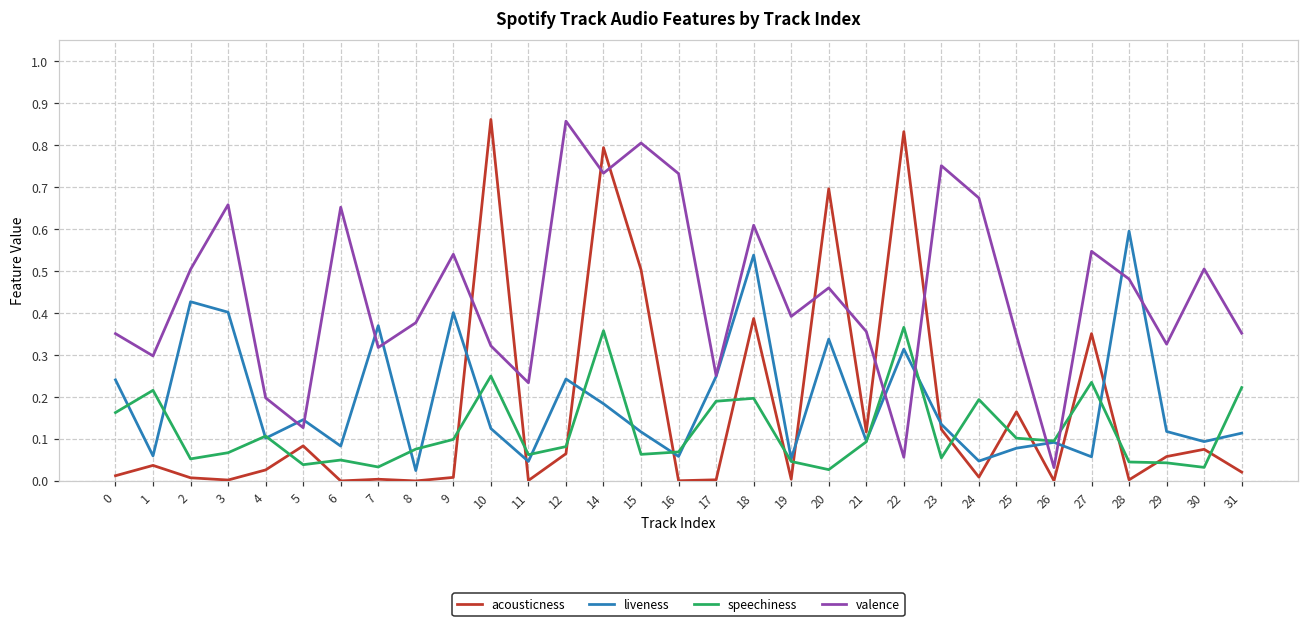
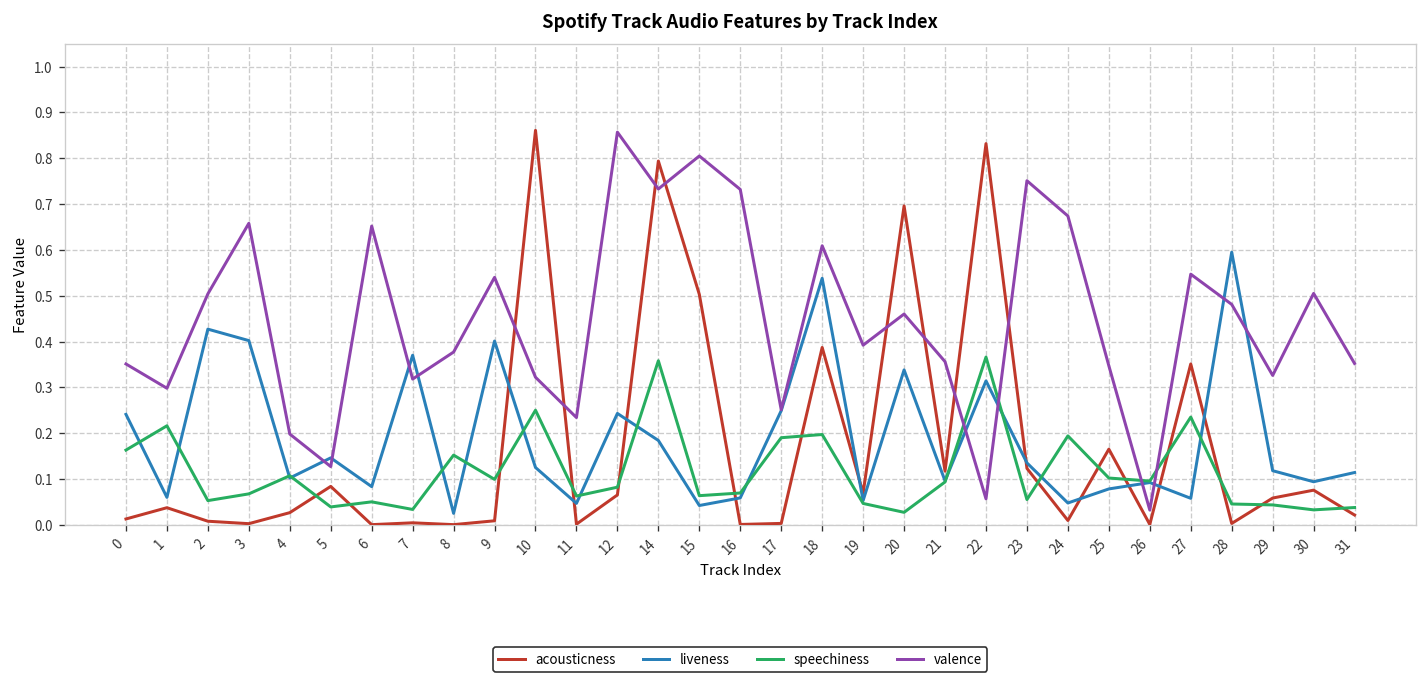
  {
    "acousticness": {
      "0": 0.01,
      "1": 0.04,
      "2": 0.01,
      "3": 0.00,
      "4": 0.03,
      "5": 0.08,
      "6": 0.00,
      "7": 0.00,
      "8": 0.00,
      "9": 0.01,
      "10": 0.86,
      "11": 0.00,
      "12": 0.07,
      "14": 0.79,
      "15": 0.50,
      "16": 0.00,
      "17": 0.00,
      "18": 0.39,
-     "19": 0.00,
+     "19": 0.07,
      "20": 0.70,
      "21": 0.12,
      "22": 0.83,
      "23": 0.12,
      "24": 0.01,
      "25": 0.17,
      "26": 0.00,
      "27": 0.35,
      "28": 0.00,
      "29": 0.06,
      "30": 0.08,
      "31": 0.02
    },
    "liveness": {
      "0": 0.24,
      "1": 0.06,
      "2": 0.43,
      "3": 0.40,
      "5": 0.15,
      "6": 0.08,
      "7": 0.37,
      "8": 0.02,
      "9": 0.40,
      "10": 0.13,
      "11": 0.05,
      "12": 0.24,
      "14": 0.18,
-     "15": 0.12,
+     "15": 0.04,
      "16": 0.06,
      "18": 0.54,
      "20": 0.34,
      "22": 0.31,
      "23": 0.14,
      "24": 0.05,
      "25": 0.08,
      "27": 0.06,
      "28": 0.60,
      "29": 0.12,
      "30": 0.09,
      "31": 0.11
    },
    "speechiness": {
      "0": 0.16,
      "1": 0.22,
      "2": 0.05,
      "3": 0.07,
      "5": 0.04,
      "6": 0.05,
      "7": 0.03,
-     "8": 0.08,
+     "8": 0.15,
      "9": 0.10,
      "10": 0.25,
      "11": 0.06,
      "12": 0.08,
      "14": 0.36,
      "15": 0.06,
      "16": 0.07,
      "17": 0.19,
      "18": 0.20,
      "20": 0.03,
      "22": 0.37,
      "23": 0.06,
      "24": 0.19,
      "25": 0.10,
      "27": 0.24,
      "28": 0.05,
      "29": 0.04,
      "30": 0.03,
-     "31": 0.22
+     "31": 0.04
    },
    "valence": {
      "0": 0.35,
      "1": 0.30,
      "2": 0.50,
      "3": 0.66,
      "4": 0.20,
      "5": 0.13,
      "6": 0.65,
      "7": 0.32,
      "8": 0.38,
      "9": 0.54,
      "10": 0.32,
      "11": 0.23,
      "12": 0.86,
      "14": 0.73,
      "15": 0.81,
      "16": 0.73,
      "18": 0.61,
      "19": 0.39,
      "20": 0.46,
      "21": 0.36,
      "22": 0.06,
      "23": 0.75,
      "24": 0.67,
      "25": 0.35,
      "26": 0.03,
      "27": 0.55,
      "28": 0.48,
      "29": 0.33,
      "30": 0.51,
      "31": 0.35
    }
  }
